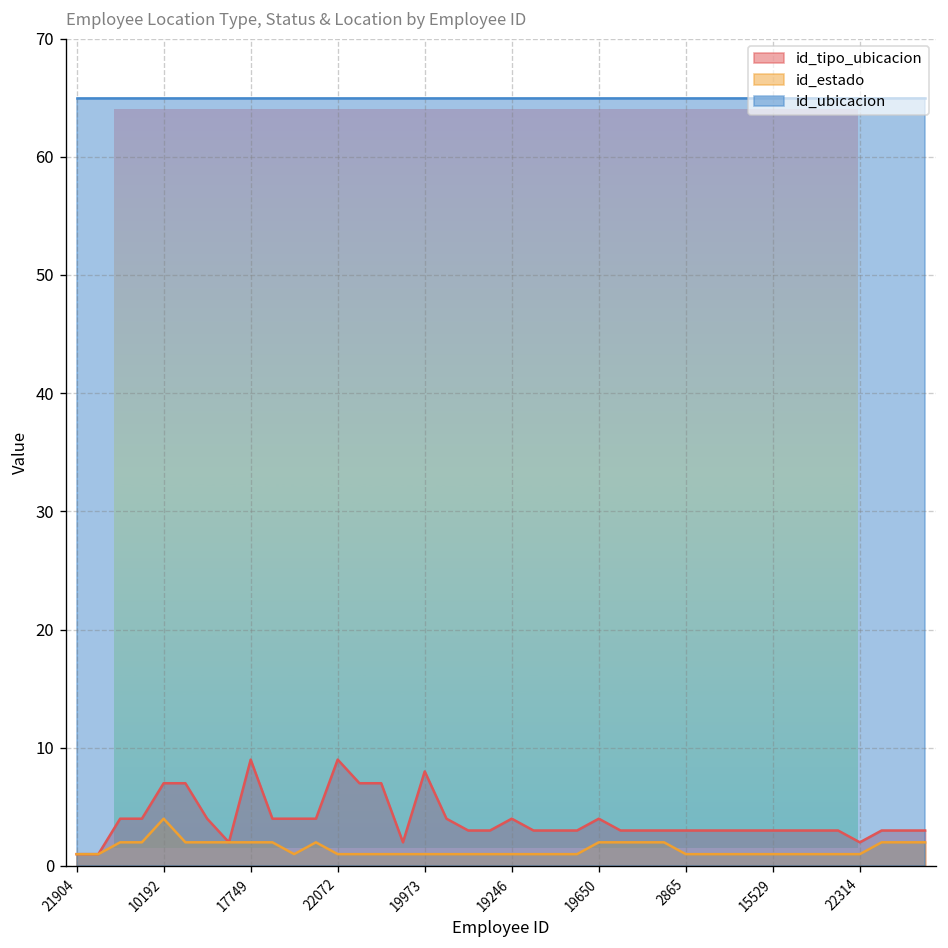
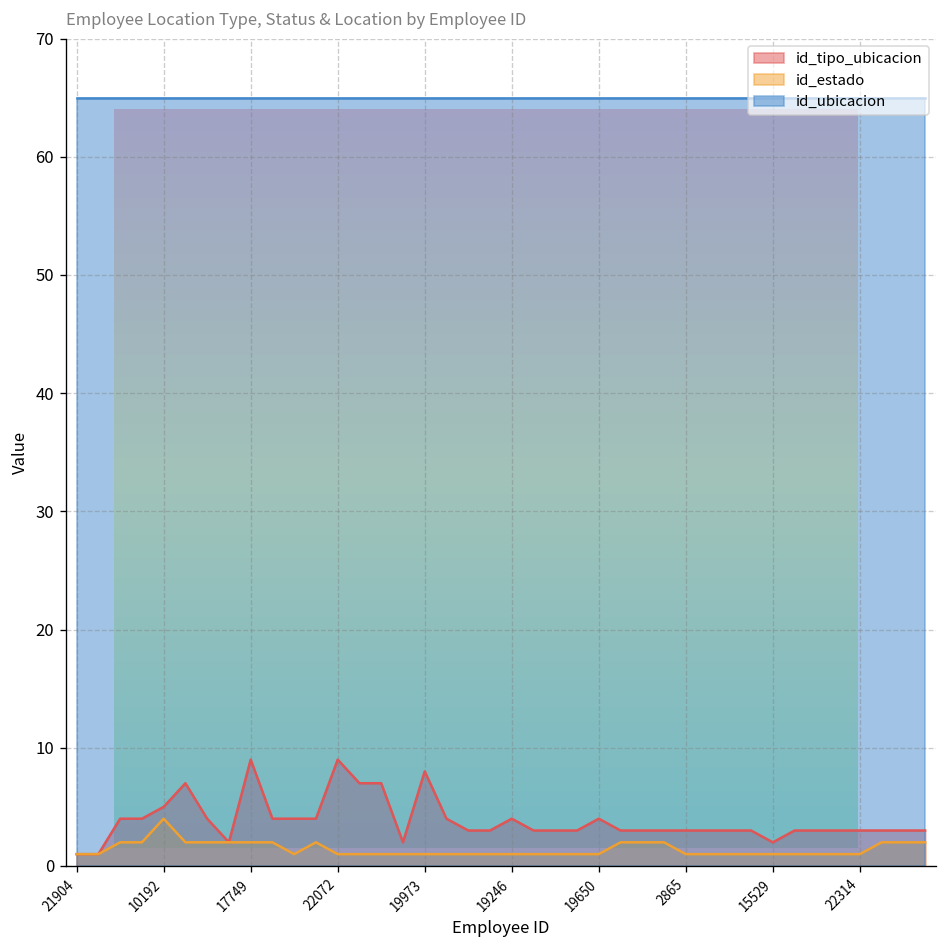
  {
    "id_tipo_ubicacion": {
-     "10192": 7,
+     "10192": 5,
      "17749": 9,
      "22072": 9,
      "19973": 8,
      "19246": 4,
      "19650": 4,
      "2865": 3,
-     "15529": 3,
-     "22314": 2
+     "15529": 2,
+     "22314": 3
    },
    "id_estado": {
      "10192": 4,
      "17749": 2,
      "22072": 1,
      "19973": 1,
      "19246": 1,
-     "19650": 2,
+     "19650": 1,
      "2865": 1,
      "15529": 1,
      "22314": 1
    },
    "id_ubicacion": {
      "21904": 65,
      "10192": 65,
      "17749": 65,
      "22072": 65,
      "19973": 65,
      "19246": 65,
      "19650": 65,
      "2865": 65
    }
  }
